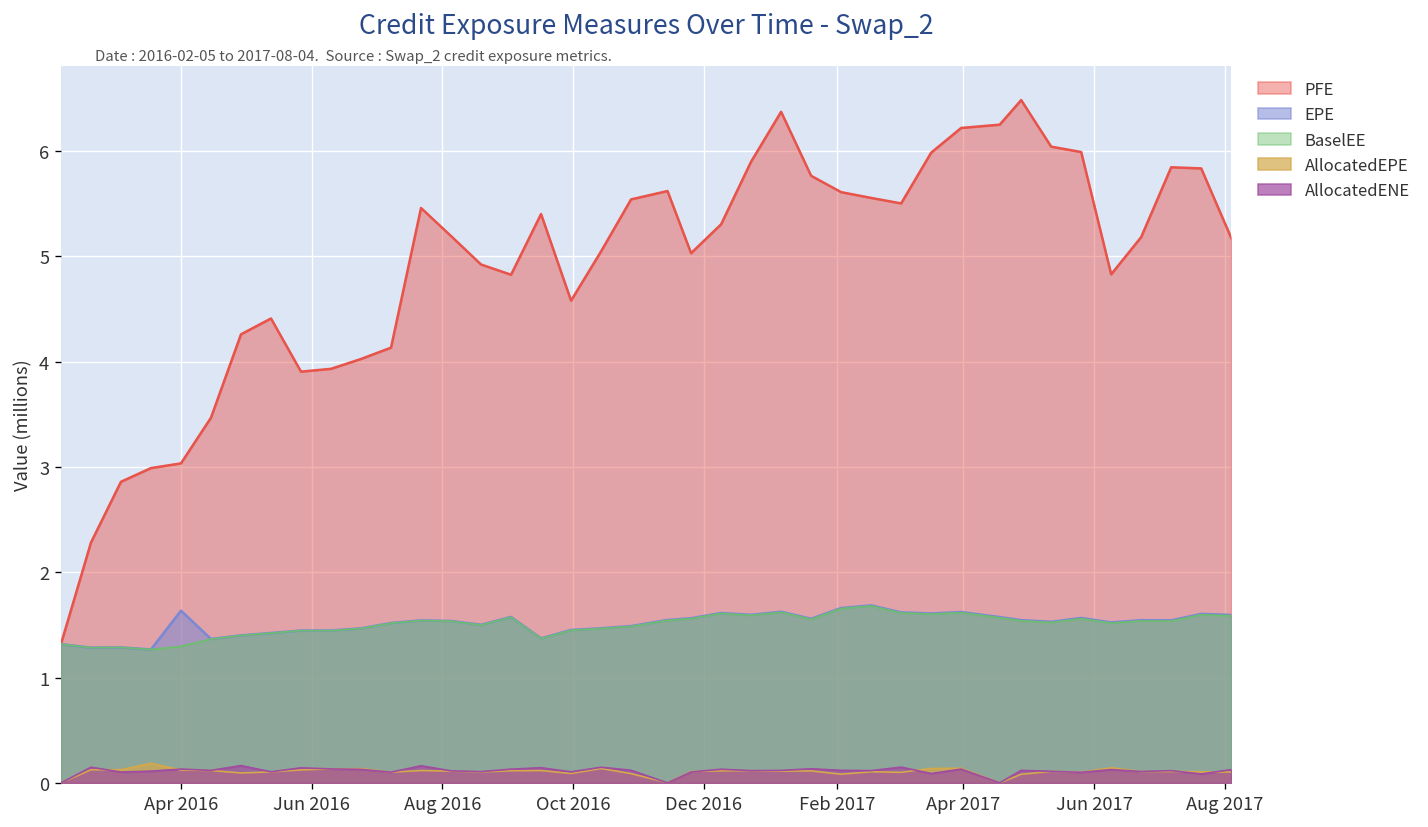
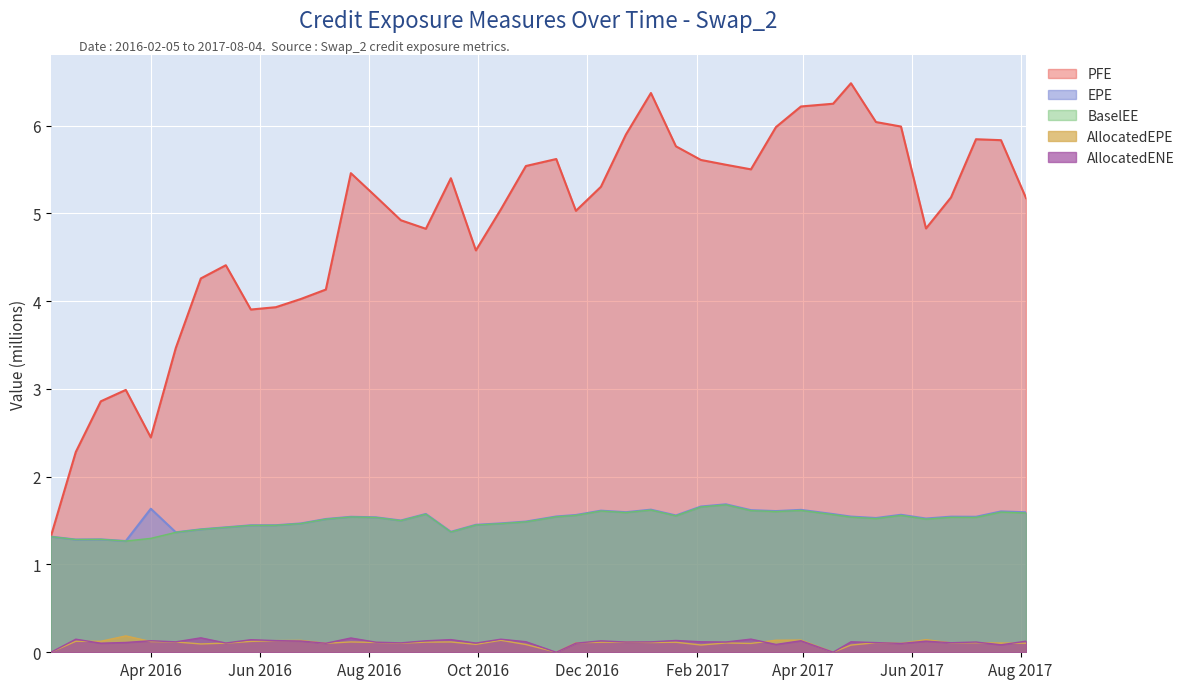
  {
    "PFE": {
-     "Apr 2016": 3.0
+     "Apr 2016": 2.4
    },
    "EPE": {
      "Apr 2016": 1.6
    },
    "BaselEE": {
      "Apr 2016": 1.3
    }
  }
